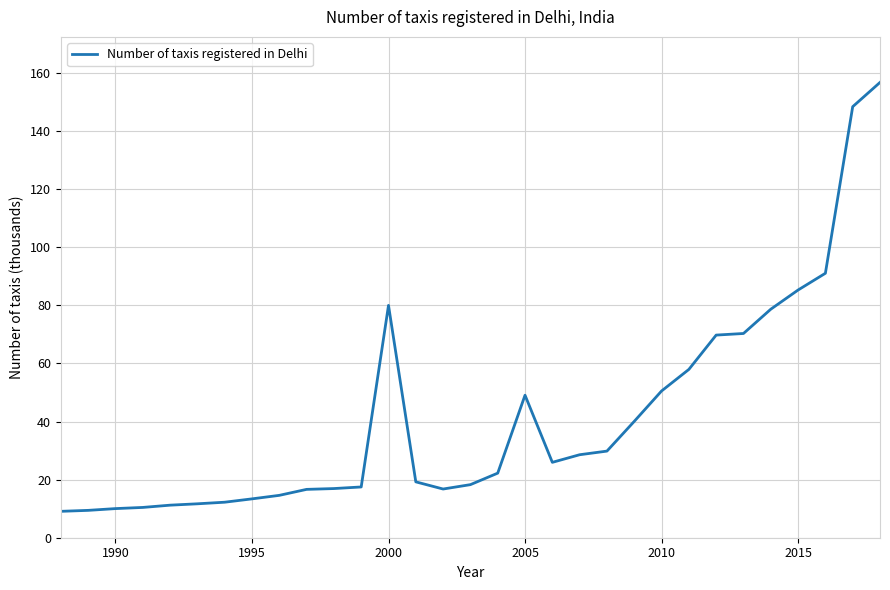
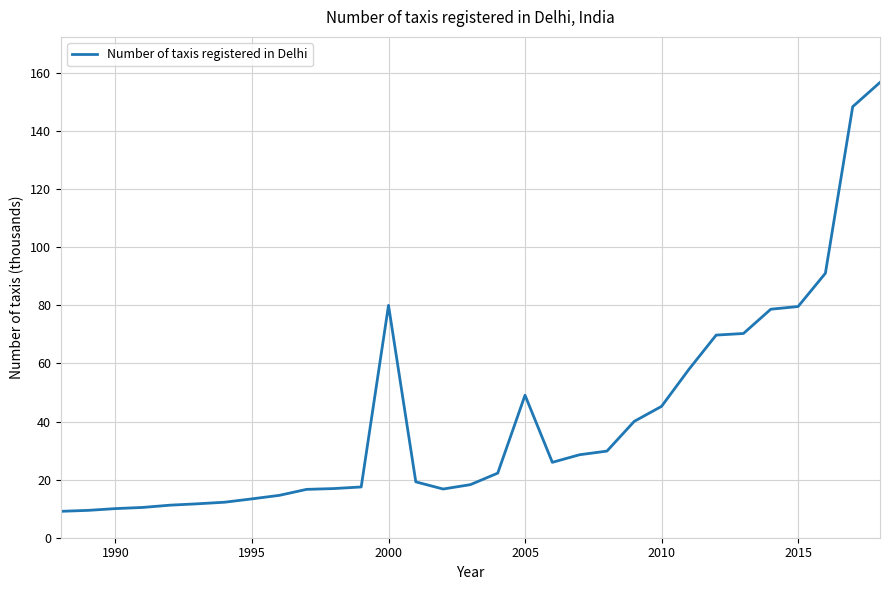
  {
    "1990": 10,
    "1995": 13,
    "2000": 80,
    "2005": 49,
-   "2010": 51,
-   "2015": 85
+   "2010": 45,
+   "2015": 80
  }
